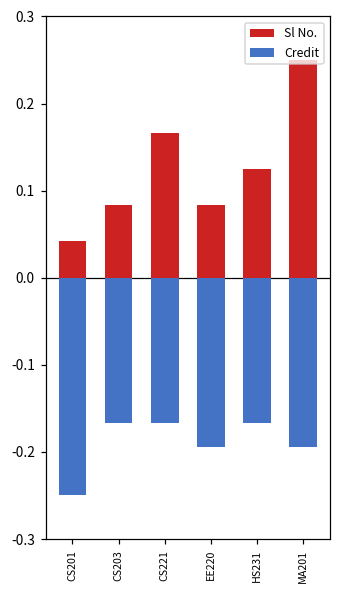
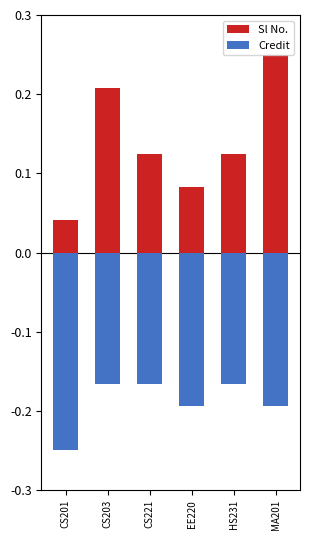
  {
    "Sl No.": {
      "CS201": 0.04,
-     "CS203": 0.08,
-     "CS221": 0.17,
+     "CS203": 0.21,
+     "CS221": 0.13,
      "EE220": 0.08,
      "HS231": 0.13
    },
    "Credit": {
      "CS201": -0.25,
      "CS203": -0.17,
      "CS221": -0.17,
      "EE220": -0.19,
      "HS231": -0.17,
      "MA201": -0.19
    }
  }
